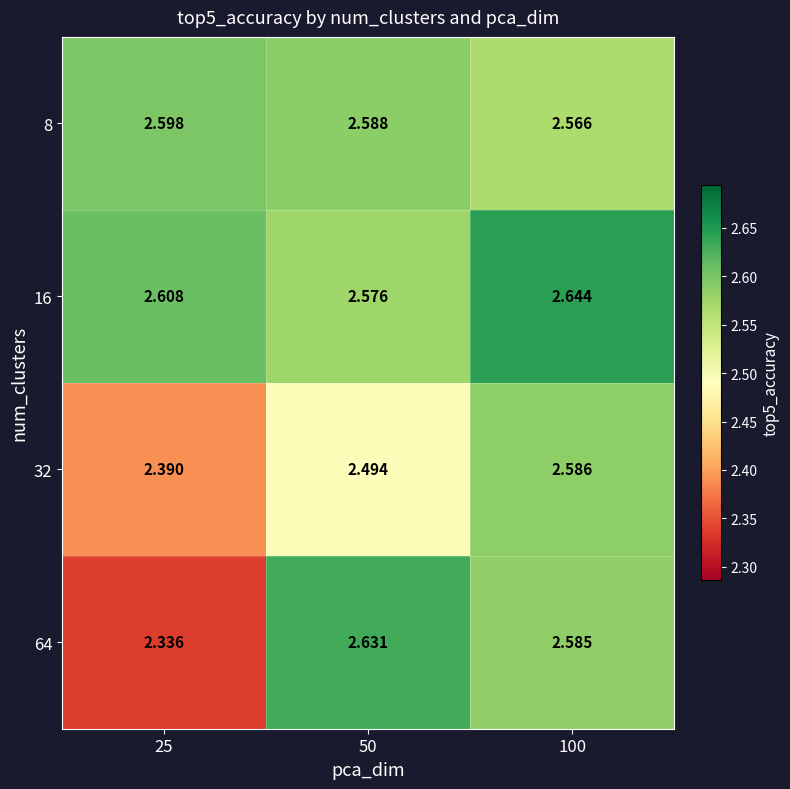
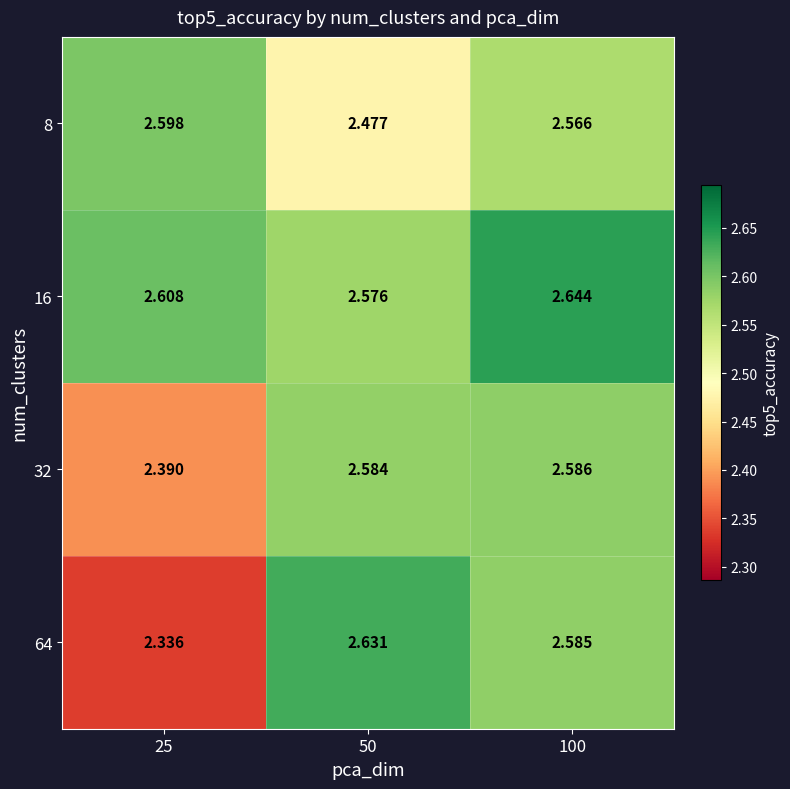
  {
    "8": {
      "25": 2.598,
-     "50": 2.588,
+     "50": 2.477,
      "100": 2.566
    },
    "16": {
      "25": 2.608,
      "50": 2.576,
      "100": 2.644
    },
    "32": {
      "25": 2.390,
-     "50": 2.494,
+     "50": 2.584,
      "100": 2.586
    },
    "64": {
      "25": 2.336,
      "50": 2.631,
      "100": 2.585
    }
  }
